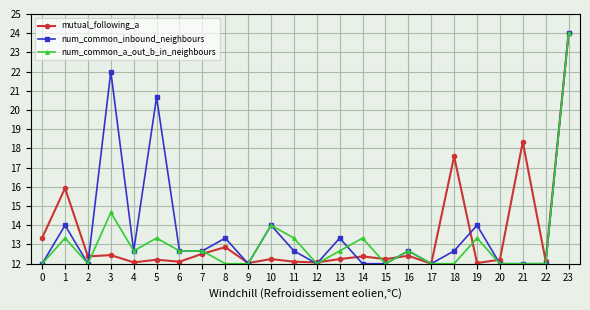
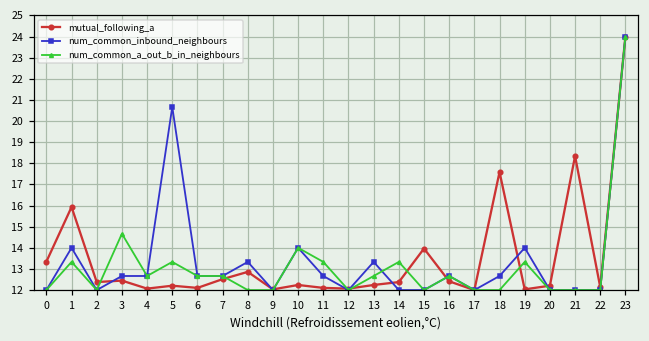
  {
    "mutual_following_a": {
      "0": 13.3,
      "1": 15.9,
      "2": 12.4,
      "3": 12.4,
      "4": 12.1,
      "5": 12.2,
      "6": 12.1,
      "7": 12.5,
      "8": 12.9,
      "10": 12.2,
      "11": 12.1,
      "13": 12.2,
      "14": 12.4,
-     "15": 12.2,
+     "15": 14.0,
      "16": 12.4,
      "18": 17.6,
      "19": 12.0,
      "20": 12.2,
      "21": 18.3,
      "22": 12.1
    },
    "num_common_inbound_neighbours": {
      "1": 14.0,
-     "3": 22.0,
+     "3": 12.7,
      "5": 20.7,
      "8": 13.3,
      "11": 12.7,
      "13": 13.3,
      "14": 12.0,
      "18": 12.7,
      "19": 14.0
    },
    "num_common_a_out_b_in_neighbours": {
      "1": 13.3,
      "3": 14.7,
      "5": 13.3,
      "8": 12.0,
      "11": 13.3,
      "13": 12.7,
      "14": 13.3,
      "18": 12.0,
      "19": 13.3
    }
  }
